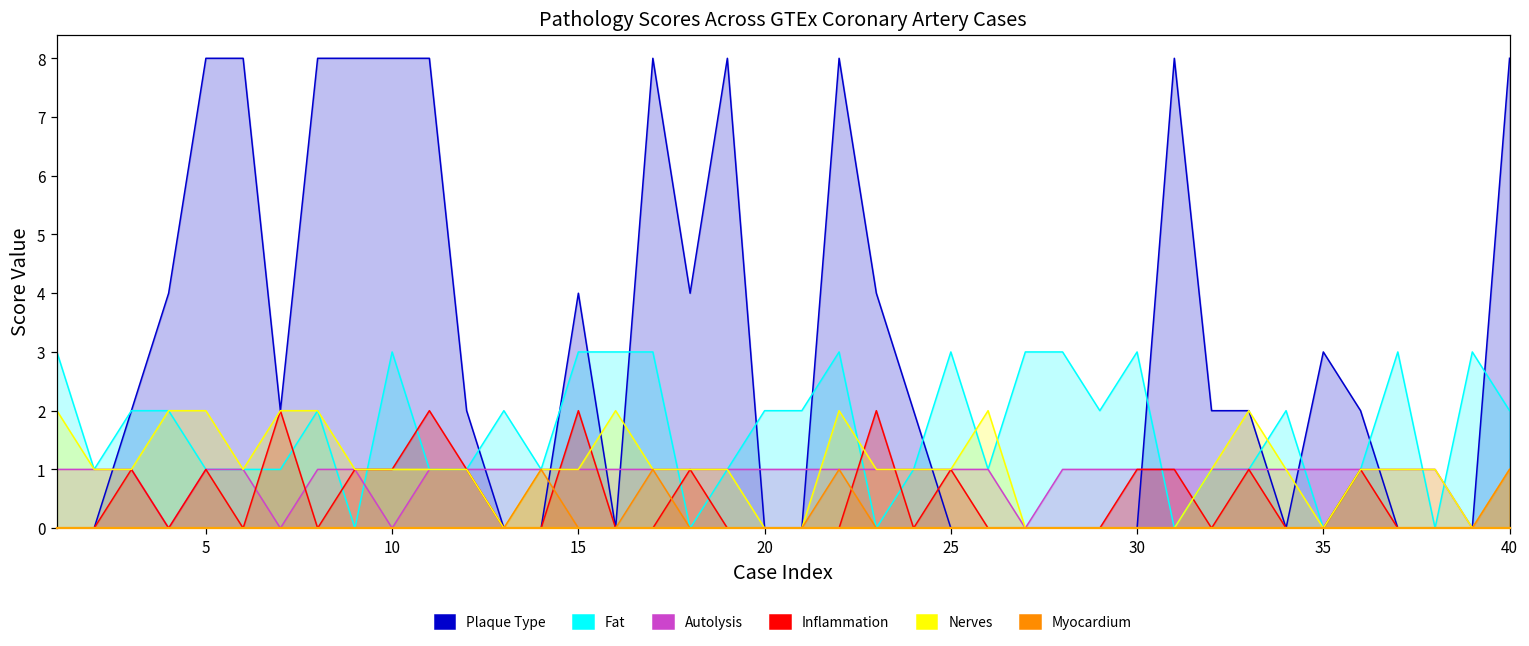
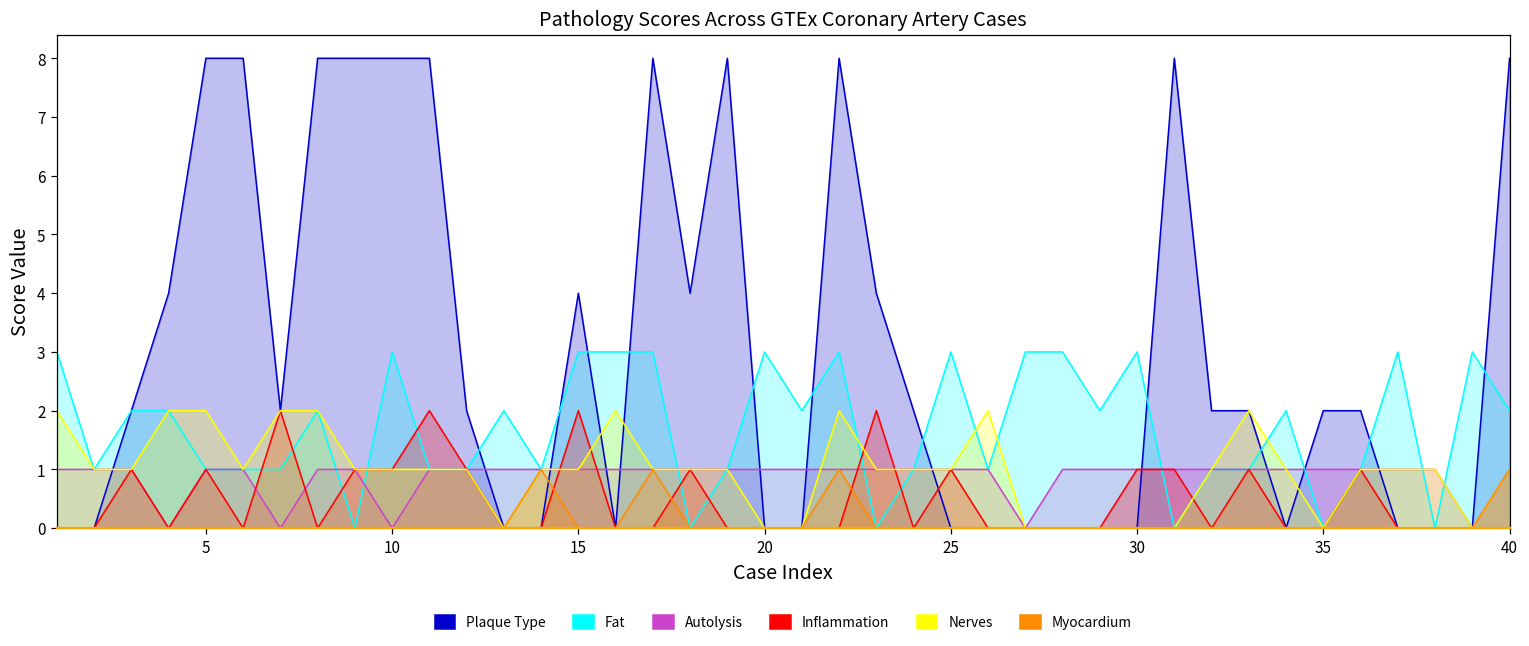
  {
    "Plaque Type": {
      "5": 8,
      "10": 8,
      "15": 4,
-     "35": 3,
+     "35": 2,
      "40": 8
    },
    "Fat": {
      "10": 3,
      "15": 3,
-     "20": 2,
+     "20": 3,
      "25": 3,
      "30": 3,
      "40": 2
    },
    "Autolysis": {
      "20": 1,
      "35": 1
    }
  }
